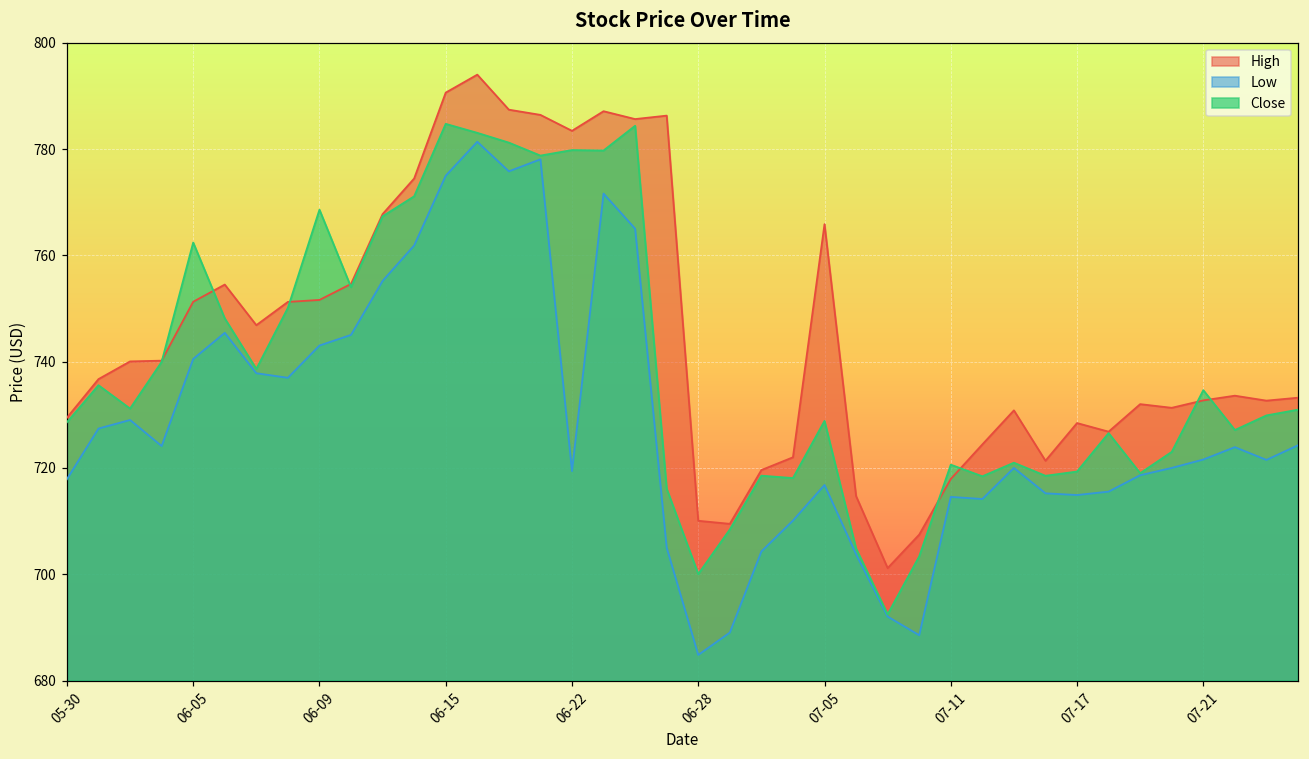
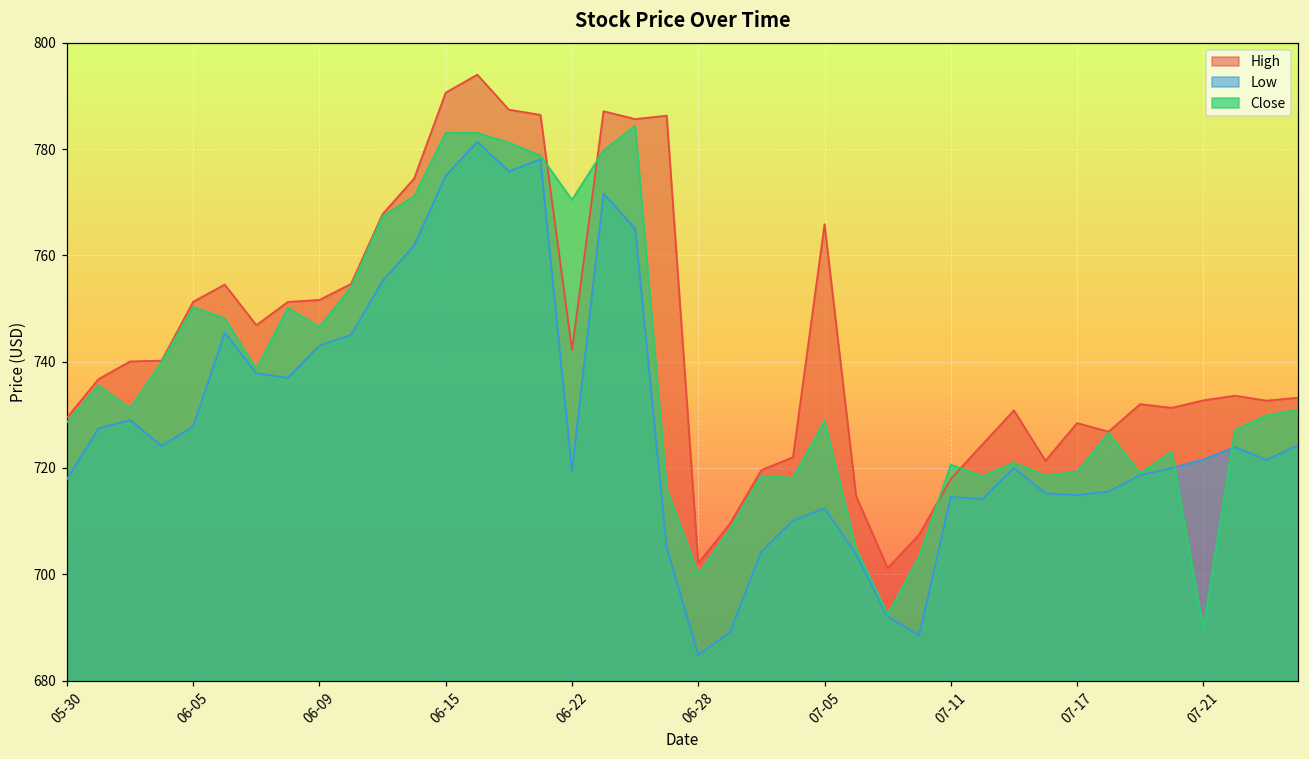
  {
    "High": {
      "05-30": 729,
      "06-05": 751,
      "06-09": 752,
      "06-15": 791,
-     "06-22": 783,
-     "06-28": 710,
+     "06-22": 742,
+     "06-28": 702,
      "07-05": 766,
      "07-11": 718,
      "07-17": 728,
      "07-21": 733
    },
    "Low": {
      "05-30": 718,
-     "06-05": 741,
+     "06-05": 728,
      "06-09": 743,
      "06-15": 775,
      "06-22": 719,
      "06-28": 685,
-     "07-05": 717,
+     "07-05": 712,
      "07-11": 715,
      "07-17": 715,
      "07-21": 722
    },
    "Close": {
      "05-30": 729,
-     "06-05": 762,
-     "06-09": 769,
-     "06-15": 785,
-     "06-22": 780,
+     "06-05": 750,
+     "06-09": 747,
+     "06-15": 783,
+     "06-22": 770,
      "06-28": 700,
      "07-05": 729,
      "07-11": 721,
      "07-17": 719,
-     "07-21": 735
+     "07-21": 690
    }
  }
